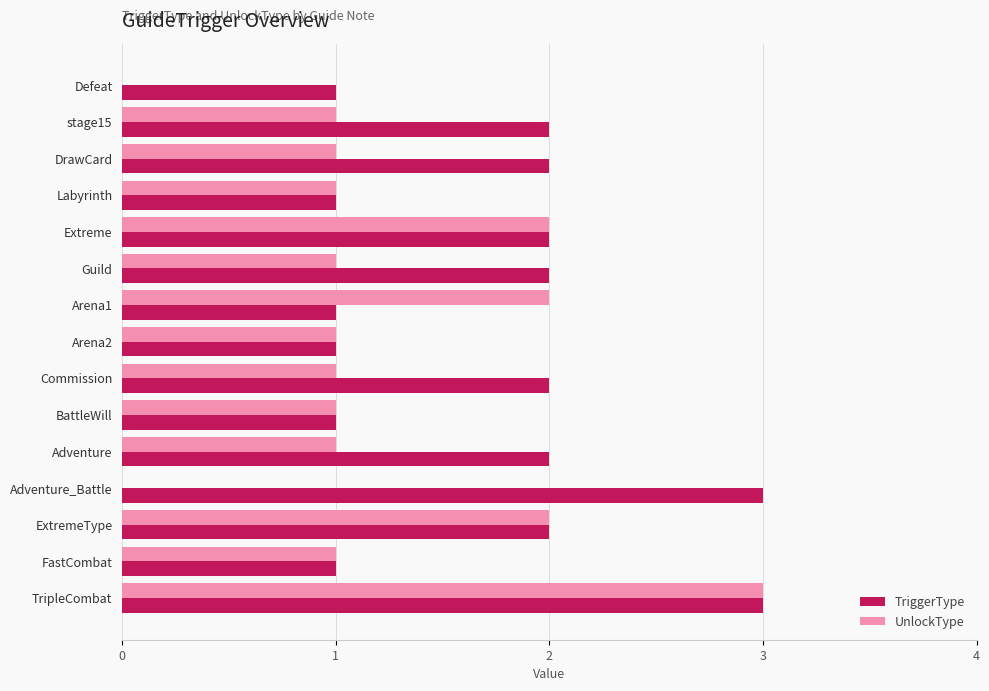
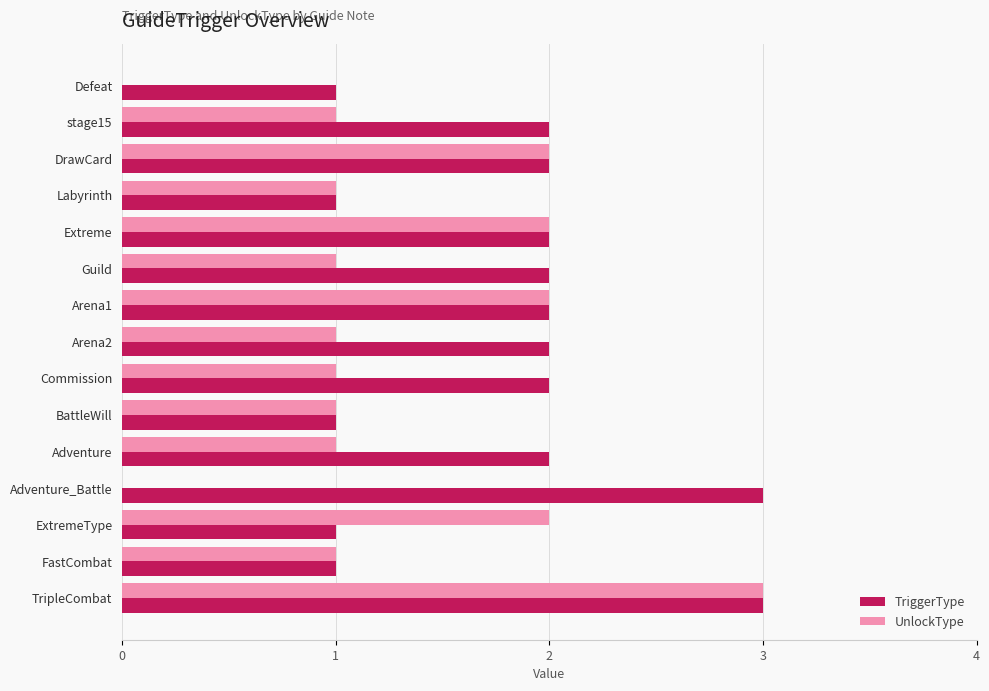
  {
    "TriggerType": {
      "Defeat": 1,
      "stage15": 2,
      "DrawCard": 2,
      "Labyrinth": 1,
      "Extreme": 2,
      "Guild": 2,
-     "Arena1": 1,
-     "Arena2": 1,
+     "Arena1": 2,
+     "Arena2": 2,
      "Commission": 2,
      "BattleWill": 1,
      "Adventure": 2,
      "Adventure_Battle": 3,
-     "ExtremeType": 2,
+     "ExtremeType": 1,
      "FastCombat": 1,
      "TripleCombat": 3
    },
    "UnlockType": {
      "Defeat": 0,
      "stage15": 1,
-     "DrawCard": 1,
+     "DrawCard": 2,
      "Labyrinth": 1,
      "Extreme": 2,
      "Guild": 1,
      "Arena1": 2,
      "Arena2": 1,
      "Commission": 1,
      "BattleWill": 1,
      "Adventure": 1,
      "Adventure_Battle": 0,
      "ExtremeType": 2,
      "FastCombat": 1,
      "TripleCombat": 3
    }
  }
